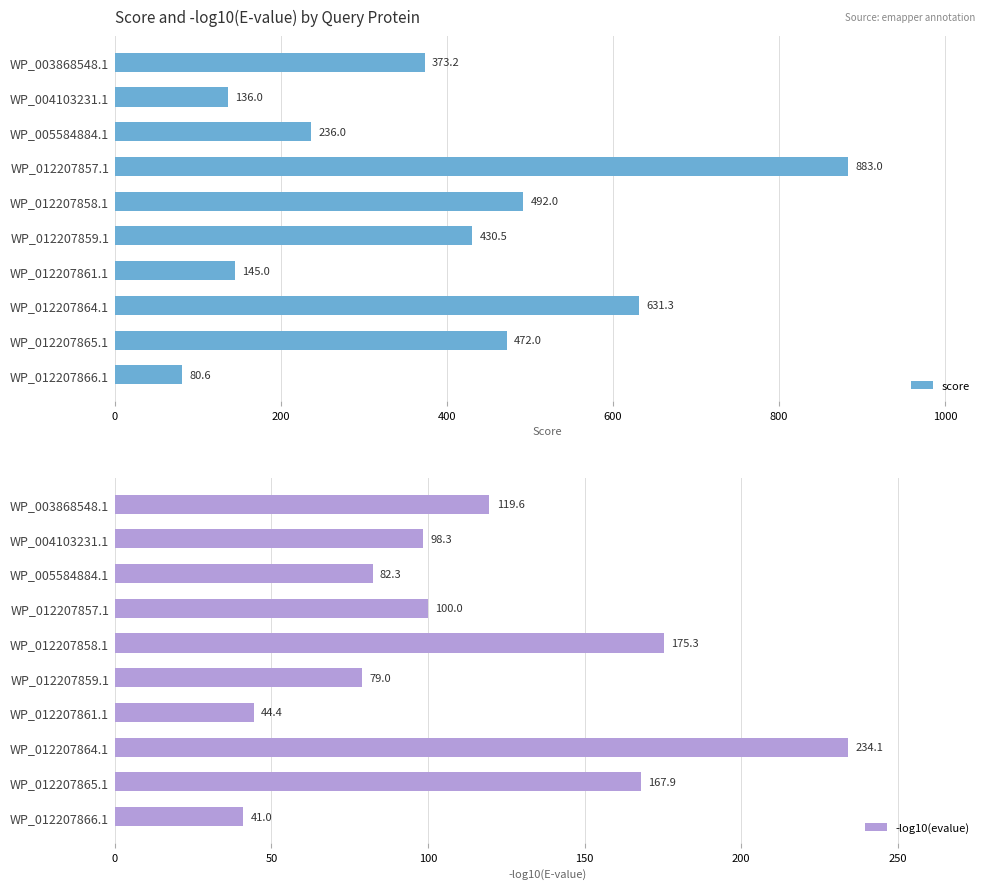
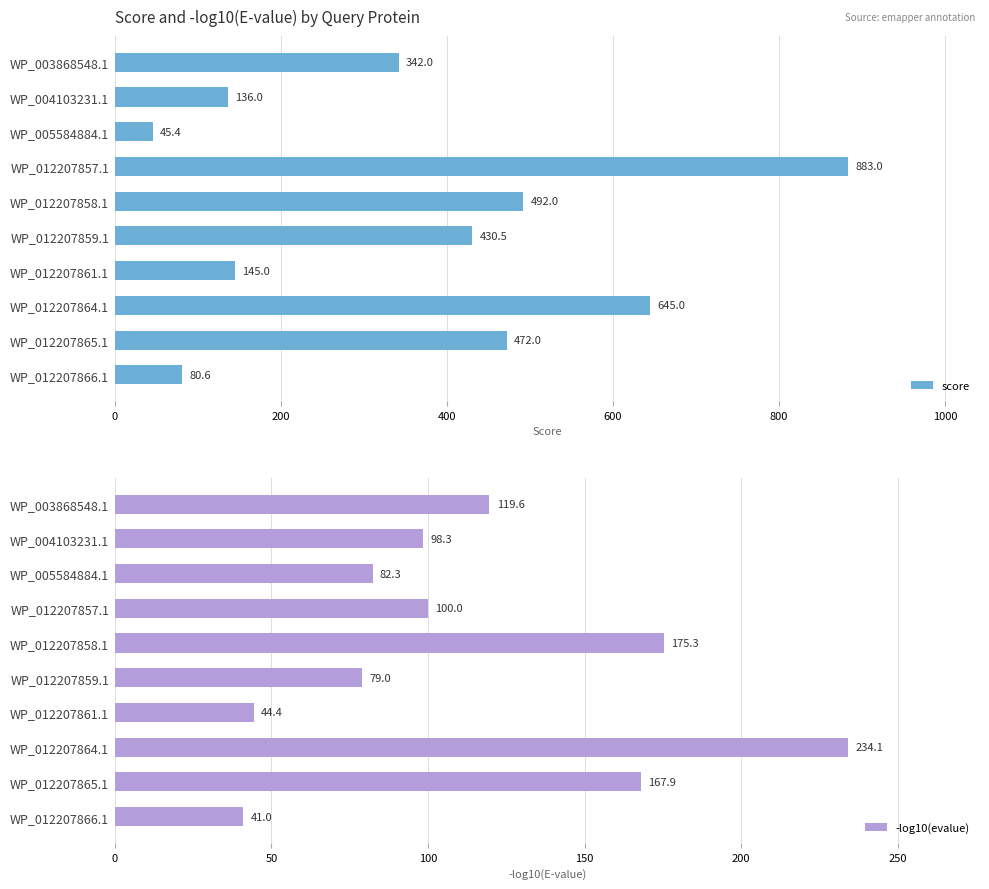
  {
    "Score and -log10(E-value) by Query Protein": {
-     "WP_003868548.1": 373.2,
+     "WP_003868548.1": 342.0,
      "WP_004103231.1": 136.0,
-     "WP_005584884.1": 236.0,
+     "WP_005584884.1": 45.4,
      "WP_012207857.1": 883.0,
      "WP_012207858.1": 492.0,
      "WP_012207859.1": 430.5,
      "WP_012207861.1": 145.0,
-     "WP_012207864.1": 631.3,
+     "WP_012207864.1": 645.0,
      "WP_012207865.1": 472.0,
      "WP_012207866.1": 80.6
    }
  }
